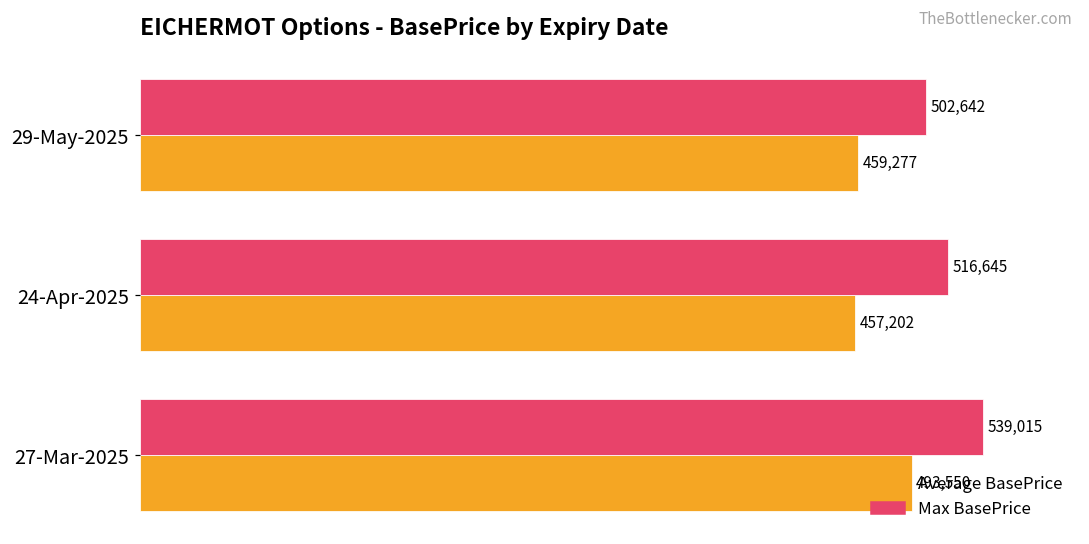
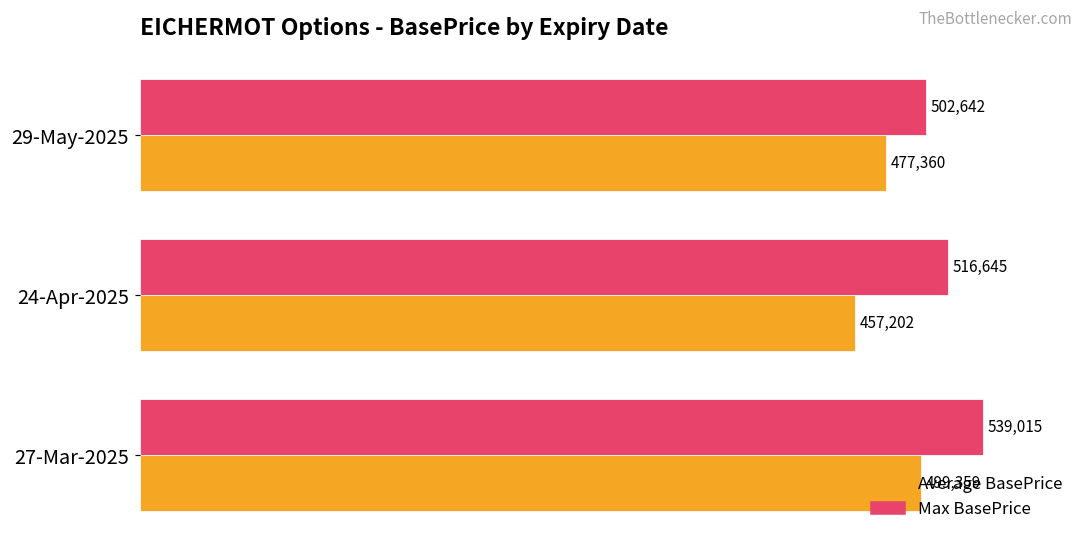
  {
    "Average BasePrice": {
-     "29-May-2025": "459,277",
+     "29-May-2025": "477,360",
      "24-Apr-2025": "457,202",
-     "27-Mar-2025": "493,550"
+     "27-Mar-2025": "499,359"
    },
    "Max BasePrice": {
      "29-May-2025": "502,642",
      "24-Apr-2025": "516,645",
      "27-Mar-2025": "539,015"
    }
  }
